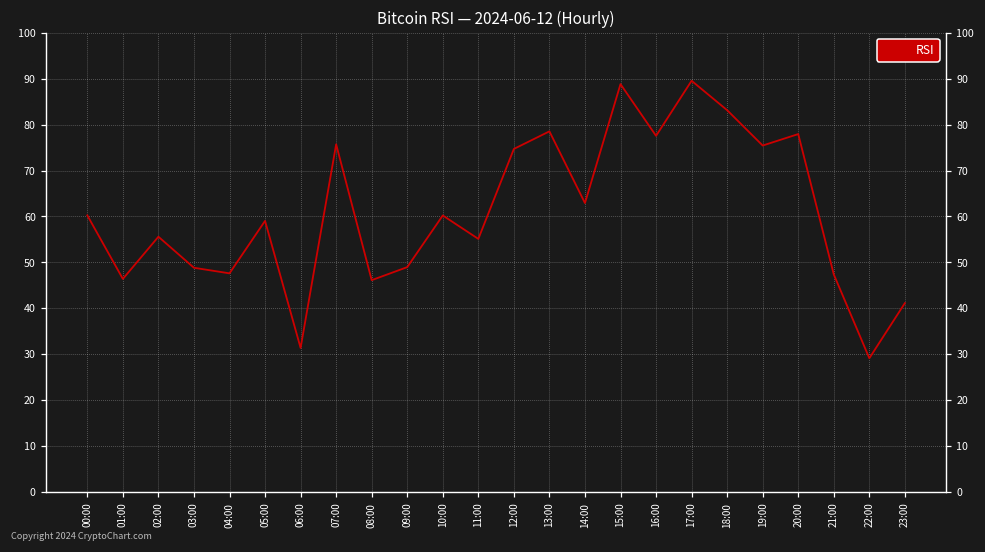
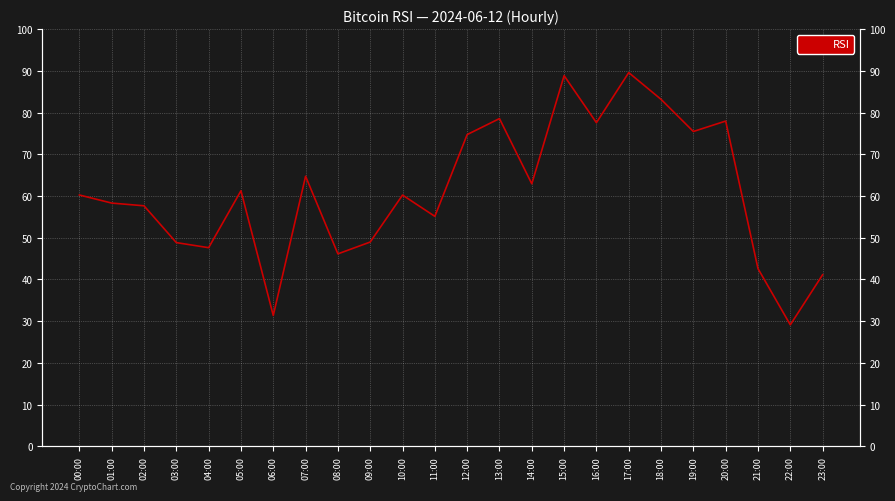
  {
    "00:00": 60,
-   "01:00": 46,
-   "02:00": 56,
+   "01:00": 58,
+   "02:00": 58,
    "03:00": 49,
    "04:00": 48,
-   "05:00": 59,
+   "05:00": 61,
    "06:00": 31,
-   "07:00": 76,
+   "07:00": 65,
    "08:00": 46,
    "09:00": 49,
    "10:00": 60,
    "11:00": 55,
    "12:00": 75,
    "13:00": 79,
    "14:00": 63,
    "15:00": 89,
    "16:00": 78,
    "17:00": 90,
    "18:00": 83,
    "19:00": 75,
    "20:00": 78,
-   "21:00": 47,
+   "21:00": 43,
    "22:00": 29,
    "23:00": 41
  }
